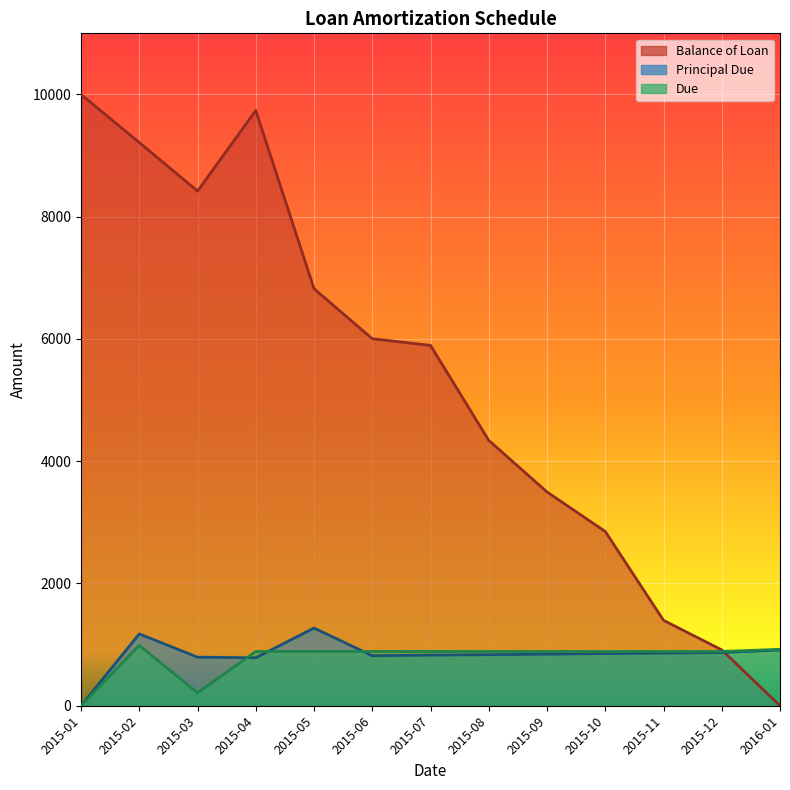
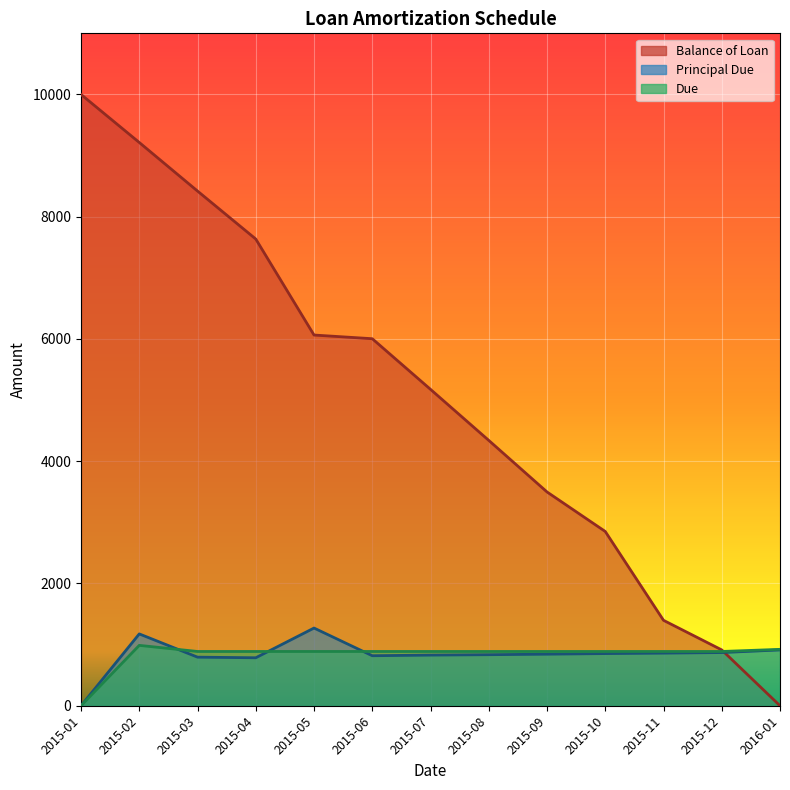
  {
    "Balance of Loan": {
      "2015-01": 10000,
      "2015-02": 9200,
      "2015-03": 8400,
-     "2015-04": 9700,
-     "2015-05": 6800,
+     "2015-04": 7600,
+     "2015-05": 6100,
      "2015-06": 6000,
-     "2015-07": 5900,
+     "2015-07": 5200,
      "2015-08": 4300,
      "2015-09": 3500,
      "2015-10": 2900,
      "2015-11": 1400,
      "2016-01": 0
    },
    "Principal Due": {
      "2015-02": 1200,
      "2015-03": 800,
      "2015-04": 800,
      "2015-05": 1300,
      "2015-06": 800,
      "2015-07": 800,
      "2015-08": 800,
      "2015-09": 800
    },
    "Due": {
      "2015-02": 1000,
-     "2015-03": 200,
+     "2015-03": 900,
      "2015-04": 900,
      "2015-05": 900,
      "2015-06": 900,
      "2015-07": 900,
      "2015-08": 900,
      "2015-09": 900
    }
  }
